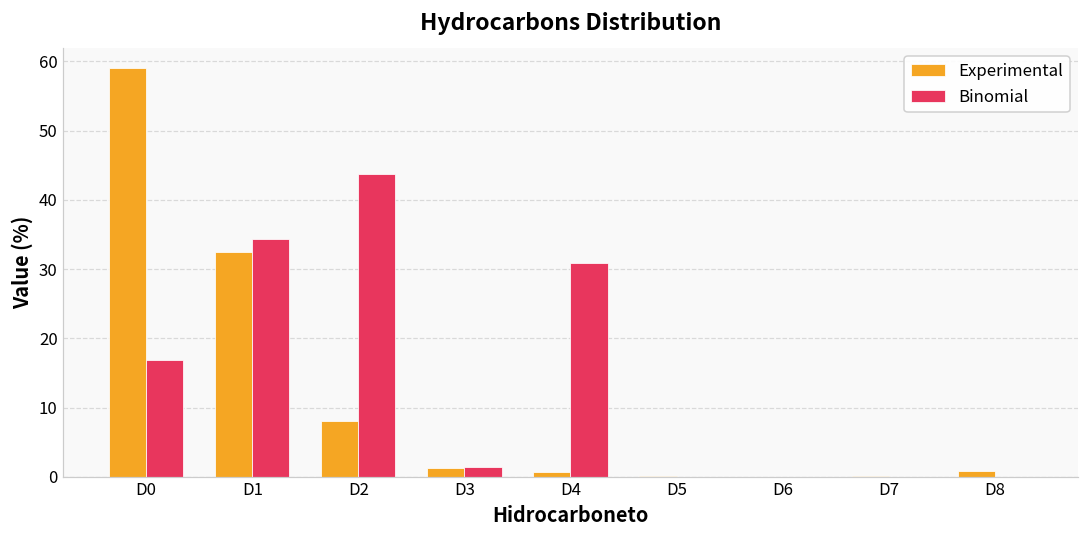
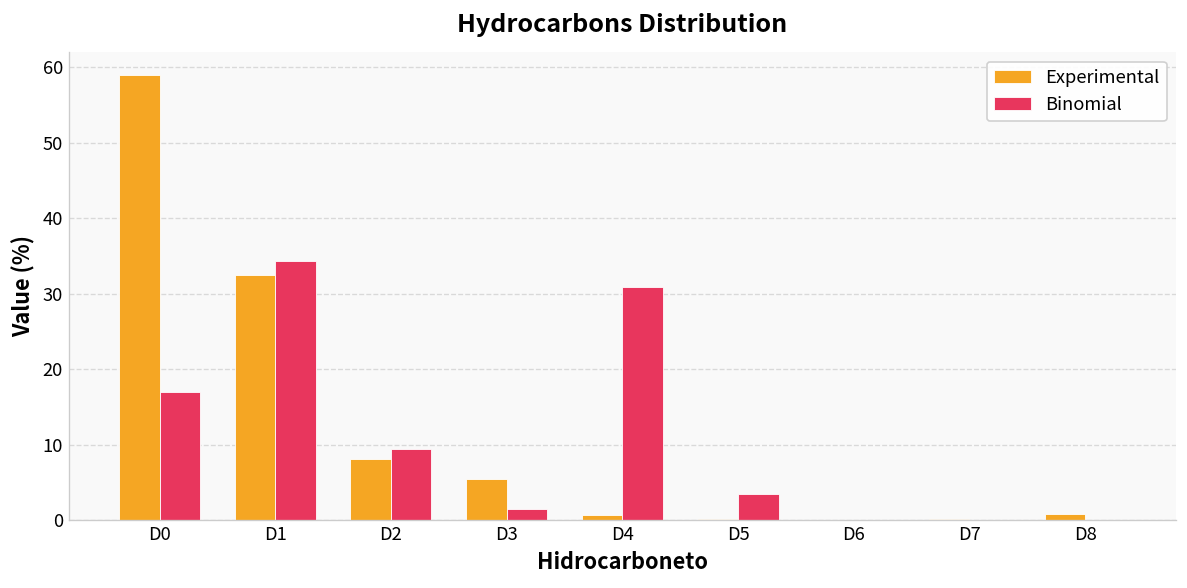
  {
    "Experimental": {
      "D0": 59,
      "D1": 32,
      "D2": 8,
-     "D3": 1,
+     "D3": 5,
      "D4": 1,
      "D6": 0,
      "D8": 1
    },
    "Binomial": {
      "D0": 17,
      "D1": 34,
-     "D2": 44,
+     "D2": 9,
      "D3": 1,
      "D4": 31,
-     "D5": 0
+     "D5": 3
    }
  }
